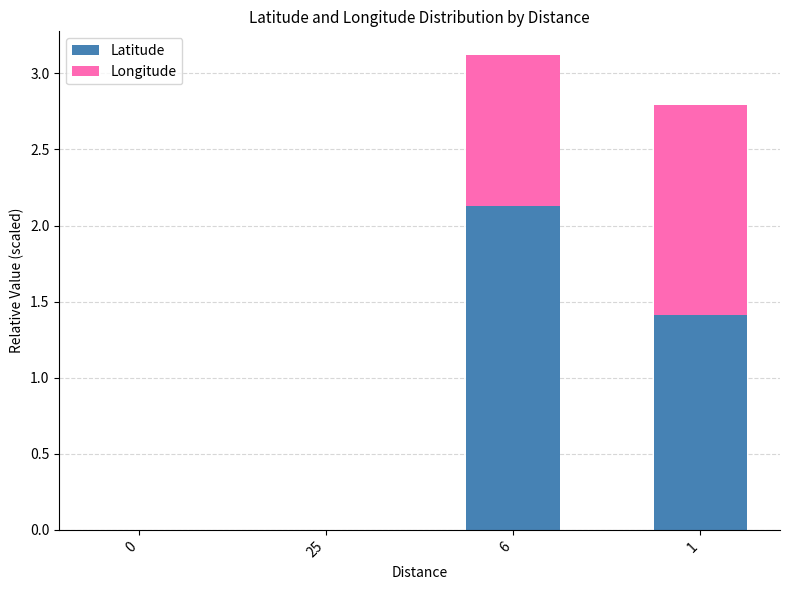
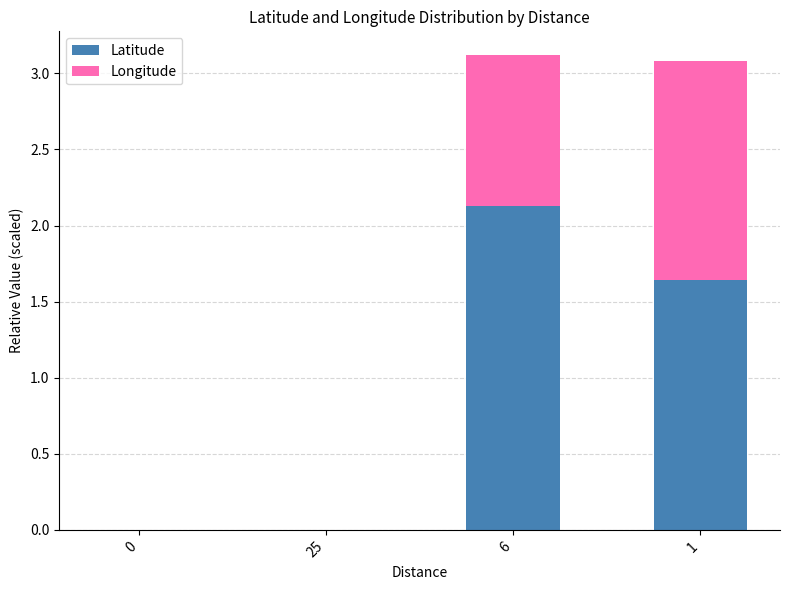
  {
    "Latitude": {
      "0": 0.00,
      "25": 0.00,
      "6": 2.13,
-     "1": 1.41
+     "1": 1.64
    },
    "Longitude": {
      "0": 0.00,
      "25": 0.00,
      "6": 0.99,
-     "1": 1.38
+     "1": 1.44
    }
  }
